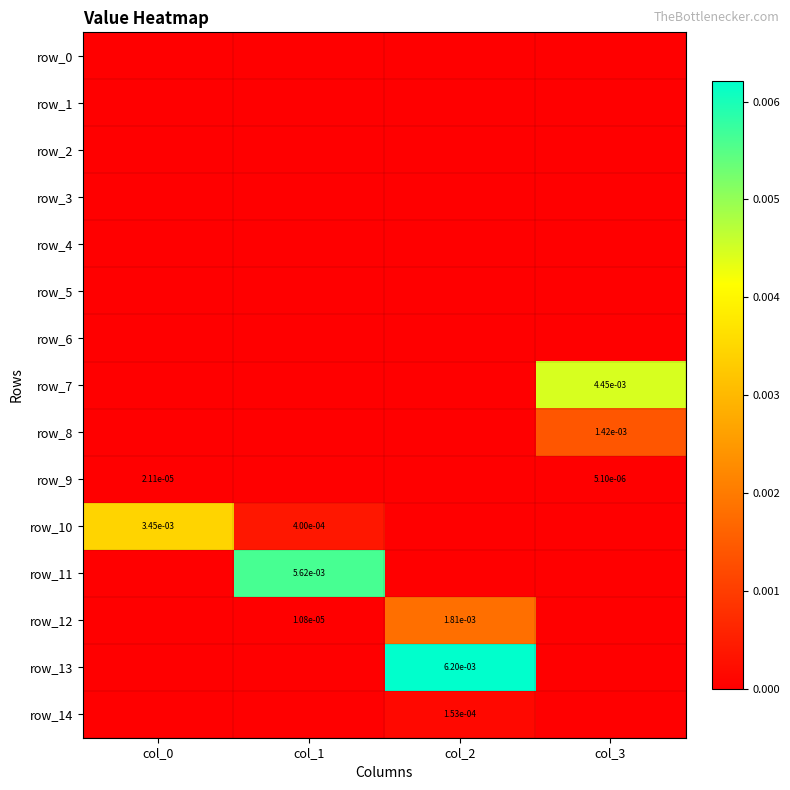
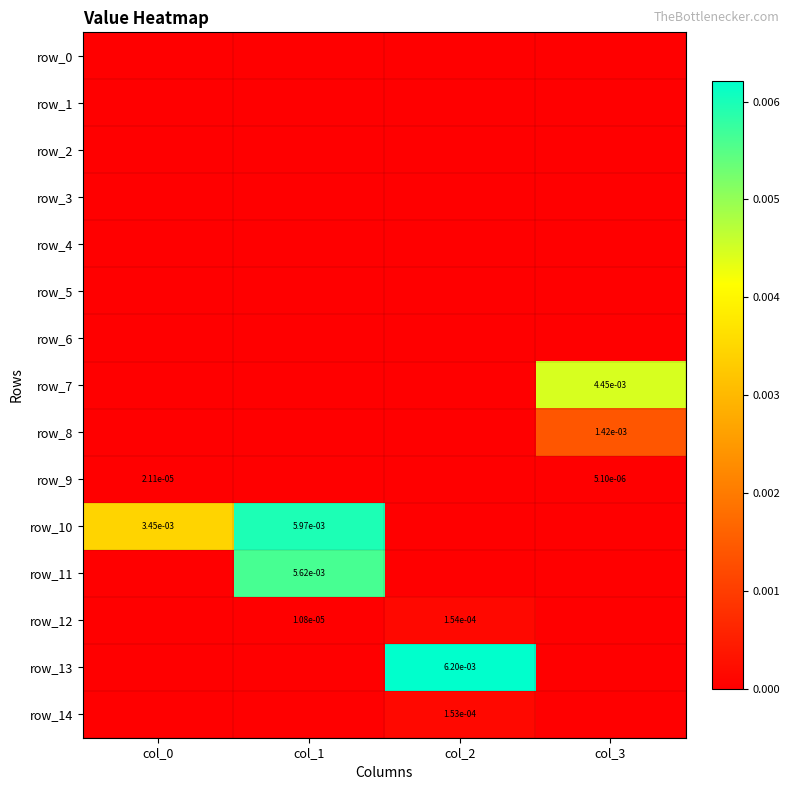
  {
    "row_7": {
      "col_3": "4.45e-03"
    },
    "row_8": {
      "col_3": "1.42e-03"
    },
    "row_9": {
      "col_0": "2.11e-05",
      "col_3": "5.10e-06"
    },
    "row_10": {
      "col_0": "3.45e-03",
-     "col_1": "4.00e-04"
+     "col_1": "5.97e-03"
    },
    "row_11": {
      "col_1": "5.62e-03"
    },
    "row_12": {
      "col_1": "1.08e-05",
-     "col_2": "1.81e-03"
+     "col_2": "1.54e-04"
    },
    "row_13": {
      "col_2": "6.20e-03"
    },
    "row_14": {
      "col_2": "1.53e-04"
    }
  }
